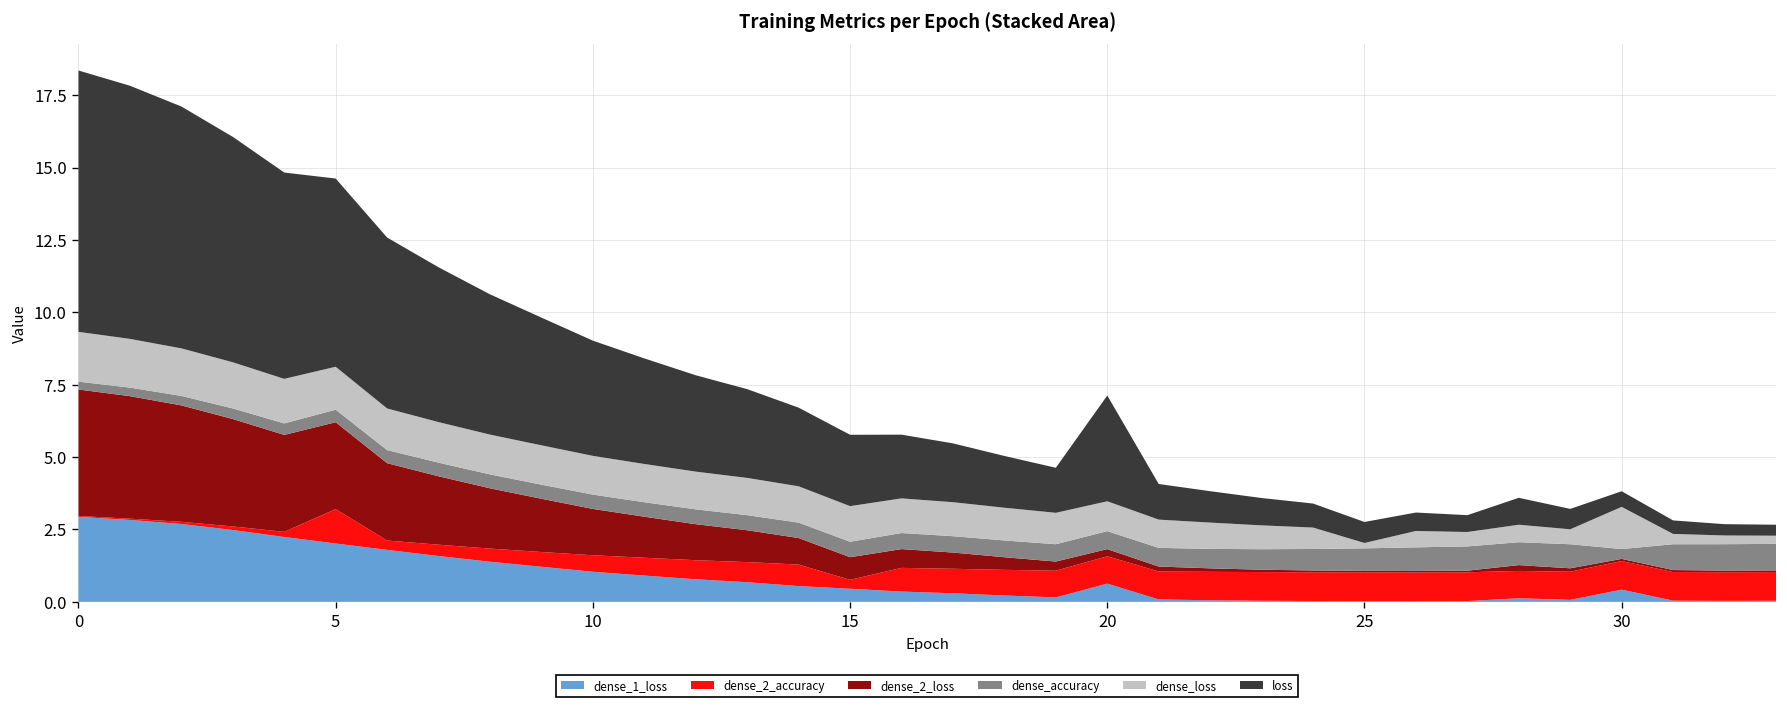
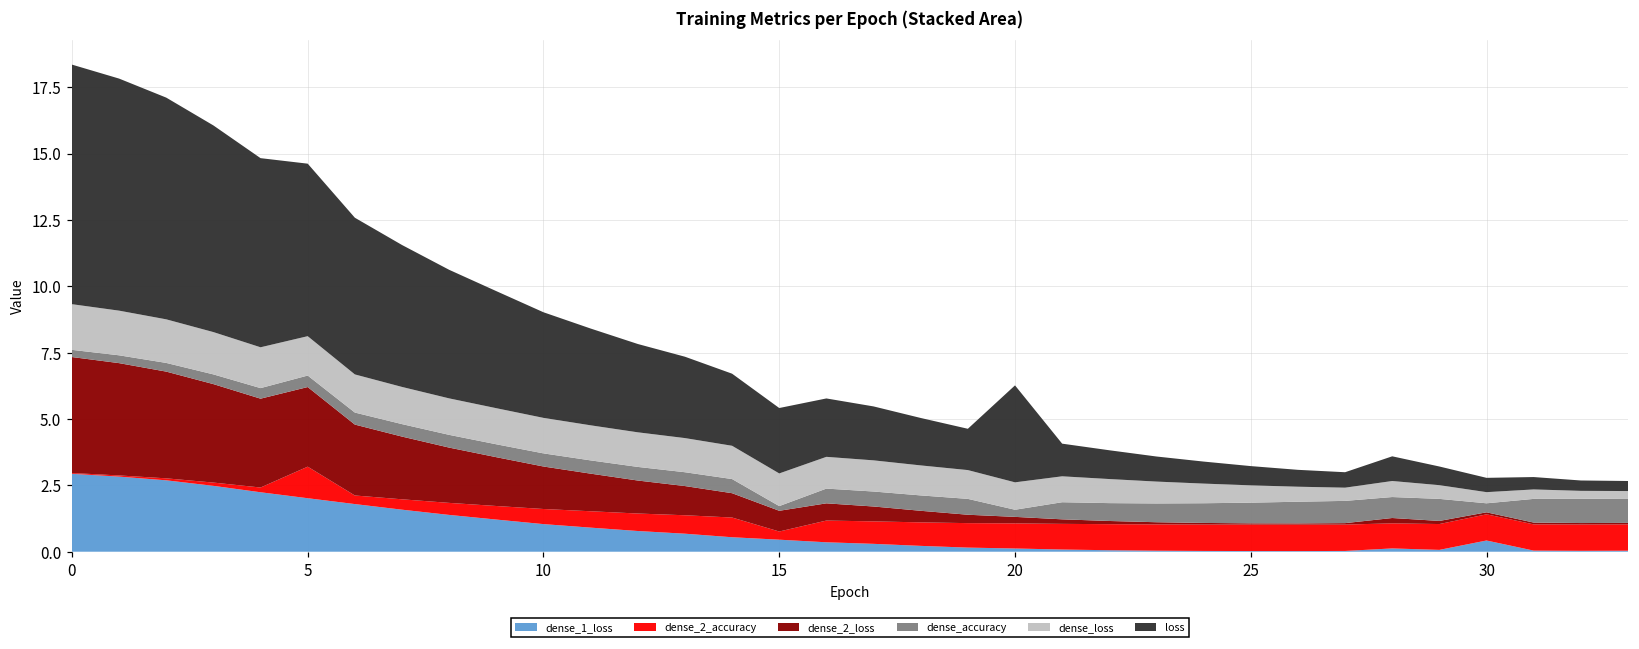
  {
    "dense_1_loss": {
      "5": 2.0,
      "10": 1.0,
      "15": 0.5,
-     "20": 0.6,
+     "20": 0.1,
      "30": 0.4
    },
    "dense_2_accuracy": {
      "5": 1.2,
      "10": 0.6,
      "15": 0.3,
      "20": 0.9
    },
    "dense_2_loss": {
      "0": 4.4,
      "5": 3.0,
      "10": 1.6,
      "15": 0.8,
      "20": 0.2
    },
    "dense_accuracy": {
      "0": 0.3,
      "5": 0.4,
      "10": 0.5,
-     "15": 0.5,
-     "20": 0.6,
+     "15": 0.2,
+     "20": 0.3,
      "25": 0.8,
      "30": 0.3
    },
    "dense_loss": {
      "0": 1.7,
      "5": 1.5,
      "10": 1.3,
      "15": 1.2,
      "20": 1.0,
-     "25": 0.2,
-     "30": 1.5
+     "25": 0.7,
+     "30": 0.4
    },
    "loss": {
      "0": 9.0,
      "5": 6.5,
      "10": 4.0,
      "15": 2.5,
      "20": 3.7,
      "25": 0.7,
      "30": 0.5
    }
  }
